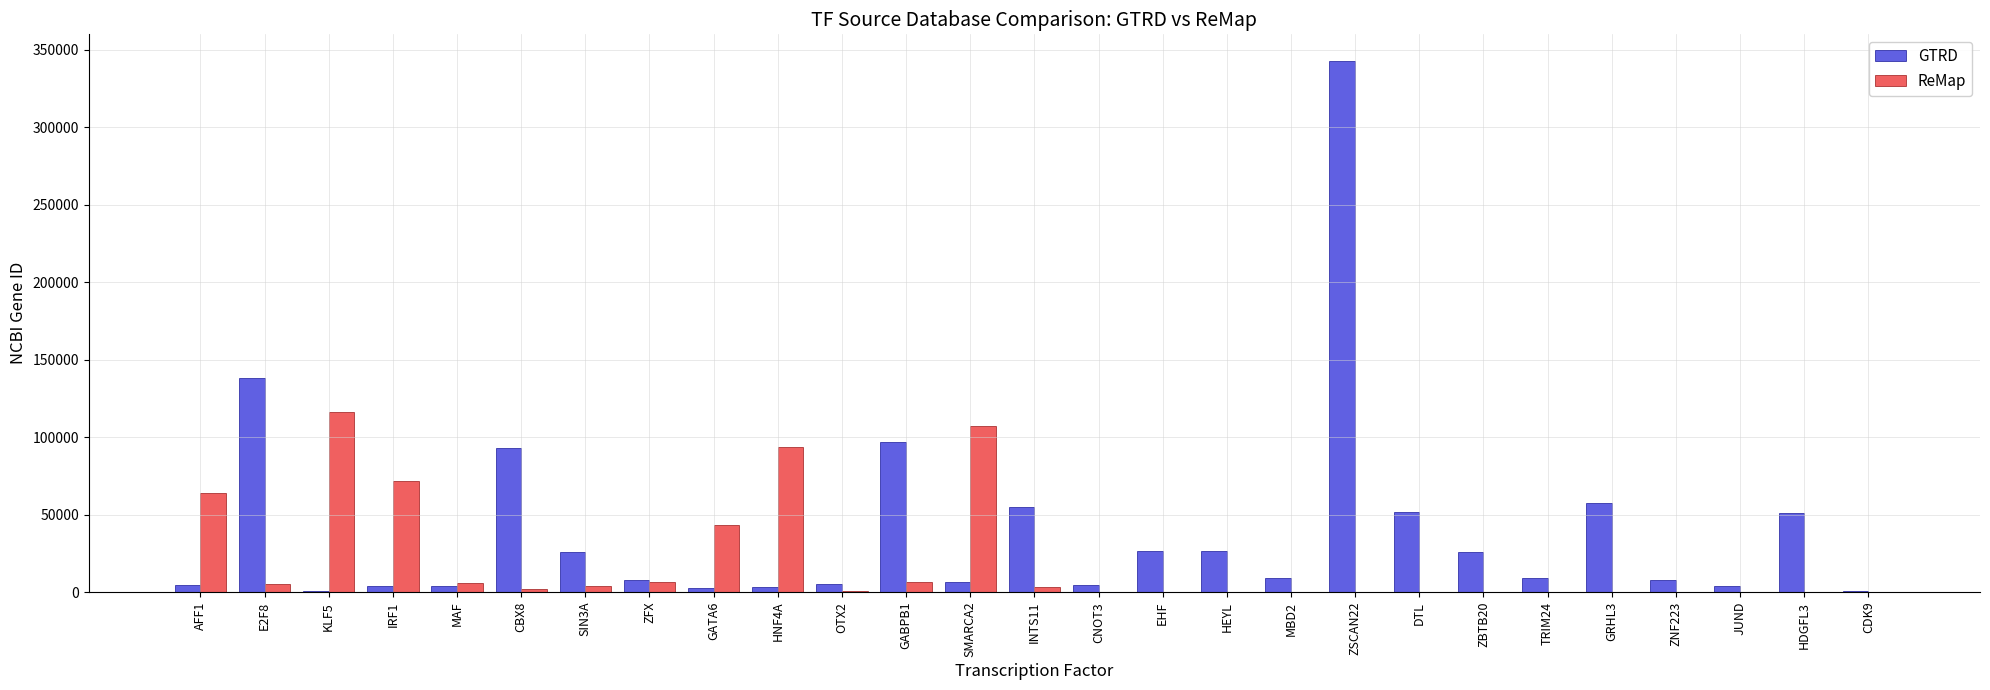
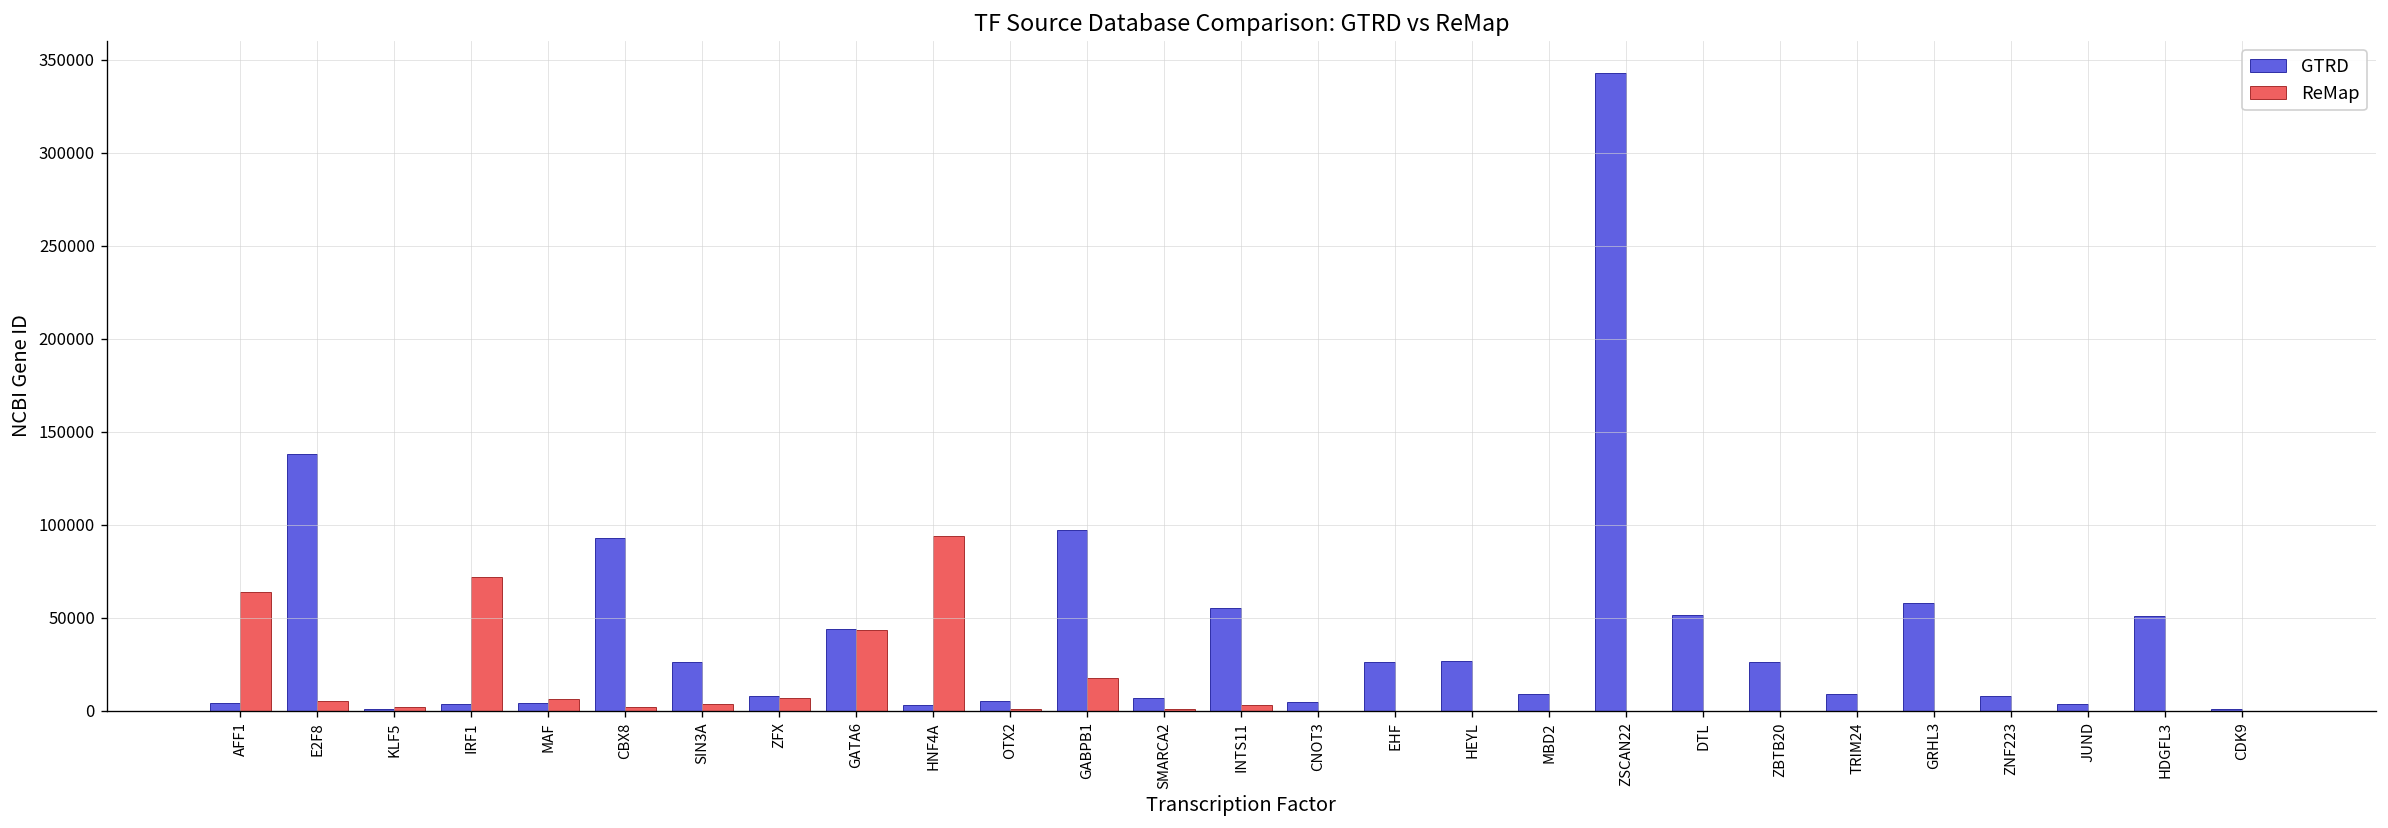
  {
    "GTRD": {
      "AFF1": 4000,
      "E2F8": 138000,
      "IRF1": 4000,
      "MAF": 4000,
      "CBX8": 93000,
      "SIN3A": 26000,
      "ZFX": 8000,
-     "GATA6": 3000,
+     "GATA6": 44000,
      "HNF4A": 3000,
      "OTX2": 5000,
      "GABPB1": 97000,
      "SMARCA2": 7000,
      "INTS11": 55000,
      "CNOT3": 5000,
      "EHF": 26000,
      "HEYL": 27000,
      "MBD2": 9000,
      "ZSCAN22": 343000,
      "DTL": 52000,
      "ZBTB20": 26000,
      "TRIM24": 9000,
      "GRHL3": 58000,
      "ZNF223": 8000,
      "JUND": 4000,
      "HDGFL3": 51000
    },
    "ReMap": {
      "AFF1": 64000,
      "E2F8": 5000,
-     "KLF5": 117000,
+     "KLF5": 2000,
      "IRF1": 72000,
      "MAF": 6000,
      "CBX8": 2000,
      "SIN3A": 4000,
      "ZFX": 7000,
      "GATA6": 43000,
      "HNF4A": 94000,
-     "GABPB1": 7000,
-     "SMARCA2": 107000,
+     "GABPB1": 17000,
+     "SMARCA2": 1000,
      "INTS11": 3000,
      "CNOT3": 0,
      "EHF": 0,
      "HEYL": 0,
      "MBD2": 0,
      "ZSCAN22": 0,
      "DTL": 0,
      "ZBTB20": 0,
      "TRIM24": 0,
      "GRHL3": 0,
      "ZNF223": 0,
      "JUND": 0,
      "HDGFL3": 0,
      "CDK9": 0
    }
  }
